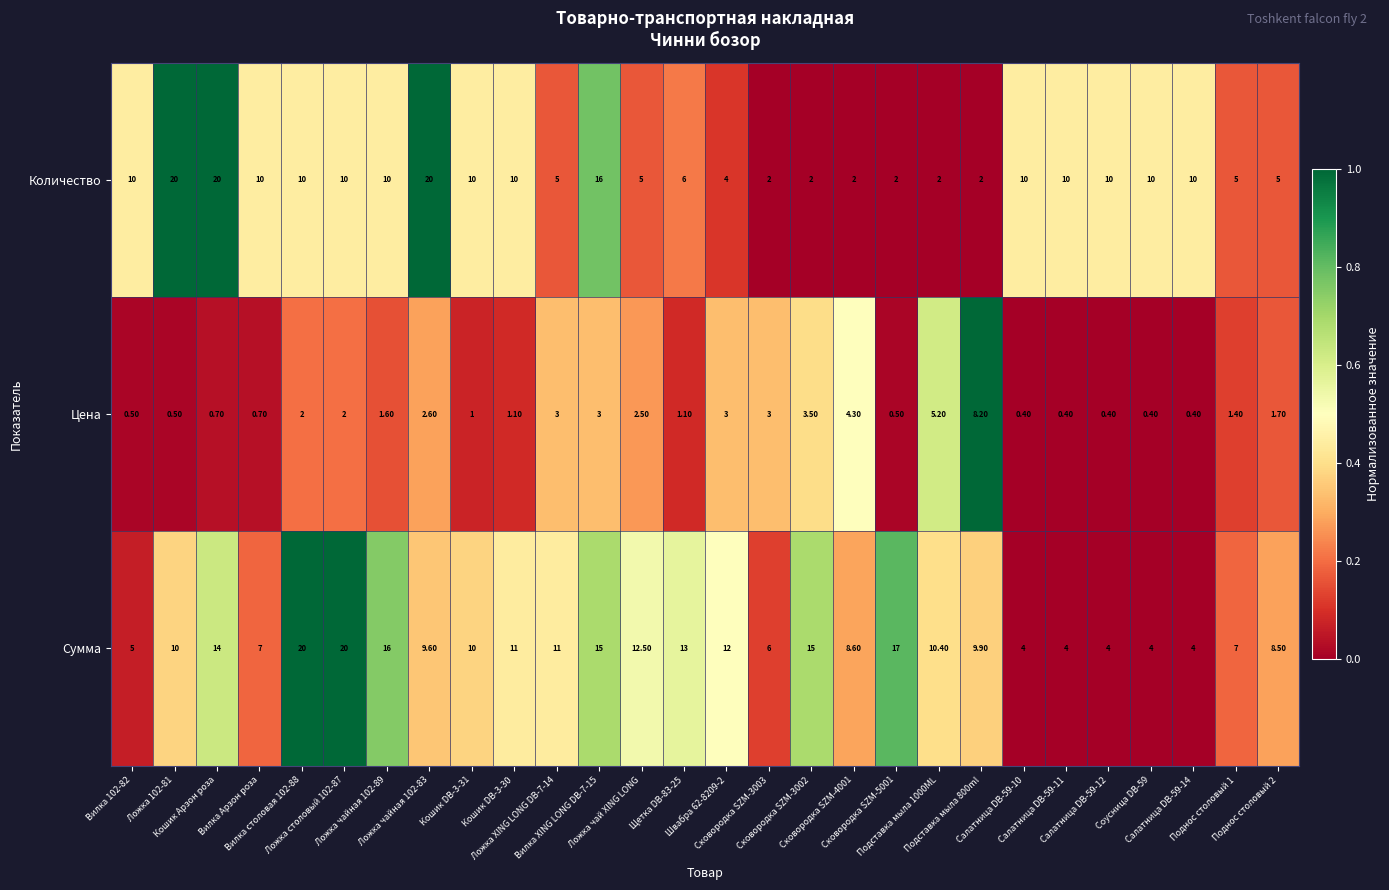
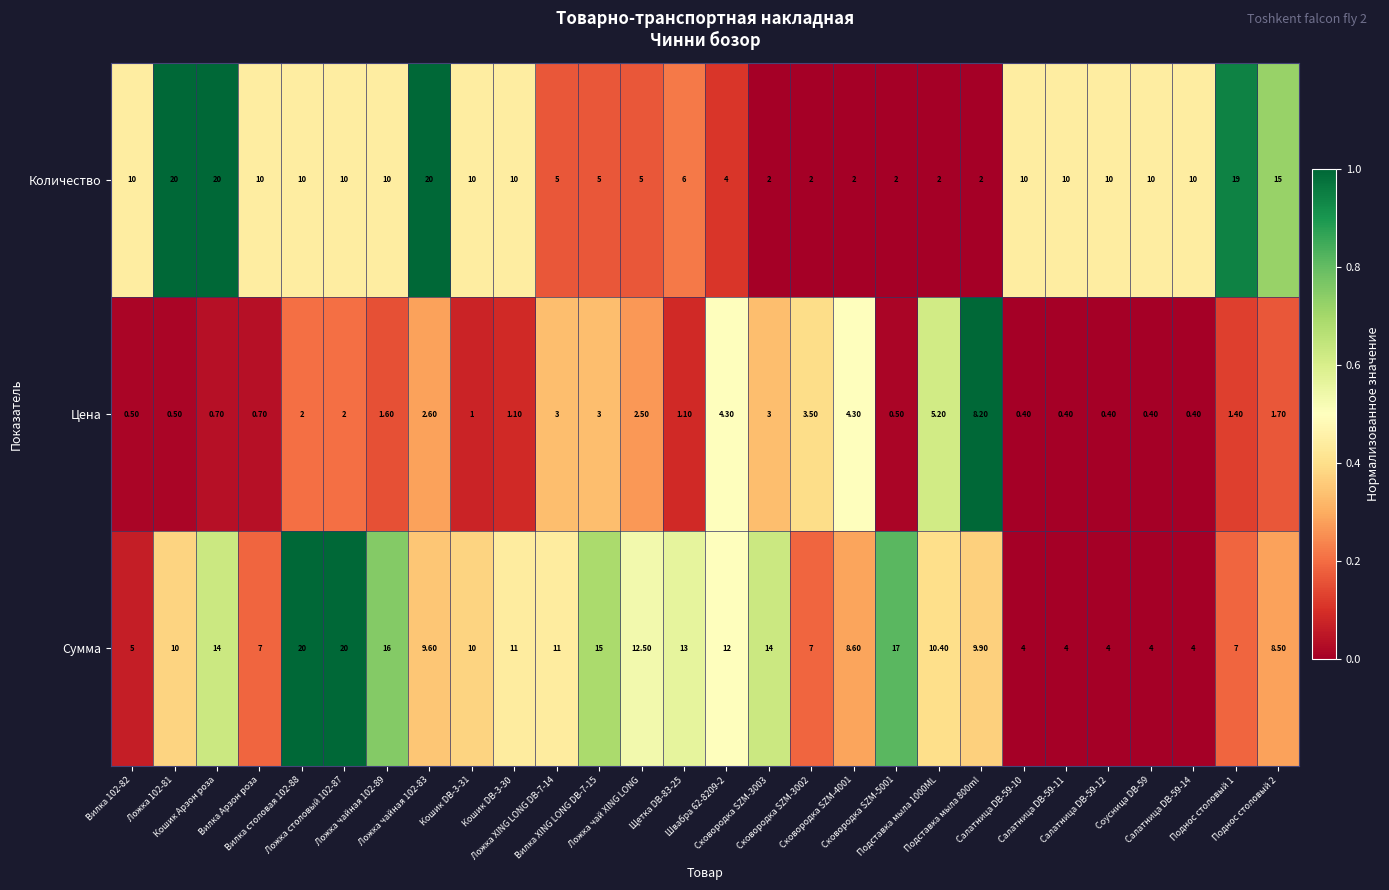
  {
    "Количество": {
      "Вилка 102-82": 10,
      "Ложка 102-81": 20,
      "Кошик Арзон роза": 20,
      "Вилка Арзон роза": 10,
      "Вилка столовая 102-88": 10,
      "Ложка столовый 102-87": 10,
      "Ложка чайная 102-89": 10,
      "Ложка чайная 102-83": 20,
      "Кошик DB-3-31": 10,
      "Кошик DB-3-30": 10,
      "Ложка XING LONG DB-7-14": 5,
-     "Вилка XING LONG DB-7-15": 16,
+     "Вилка XING LONG DB-7-15": 5,
      "Ложка чай XING LONG": 5,
      "Щетка DB-83-25": 6,
      "Швабра 62-8209-2": 4,
      "Сковородка SZM-3003": 2,
      "Сковородка SZM-3002": 2,
      "Сковородка SZM-4001": 2,
      "Сковородка SZM-5001": 2,
      "Подставка мыла 1000ML": 2,
      "Подставка мыла 800ml": 2,
      "Салатница DB-59-10": 10,
      "Салатница DB-59-11": 10,
      "Салатница DB-59-12": 10,
      "Соусница DB-59": 10,
      "Салатница DB-59-14": 10,
-     "Поднос столовый 1": 5,
-     "Поднос столовый 2": 5
+     "Поднос столовый 1": 19,
+     "Поднос столовый 2": 15
    },
    "Цена": {
      "Вилка 102-82": 0.50,
      "Ложка 102-81": 0.50,
      "Кошик Арзон роза": 0.70,
      "Вилка Арзон роза": 0.70,
      "Вилка столовая 102-88": 2,
      "Ложка столовый 102-87": 2,
      "Ложка чайная 102-89": 1.60,
      "Ложка чайная 102-83": 2.60,
      "Кошик DB-3-31": 1,
      "Кошик DB-3-30": 1.10,
      "Ложка XING LONG DB-7-14": 3,
      "Вилка XING LONG DB-7-15": 3,
      "Ложка чай XING LONG": 2.50,
      "Щетка DB-83-25": 1.10,
-     "Швабра 62-8209-2": 3,
+     "Швабра 62-8209-2": 4.30,
      "Сковородка SZM-3003": 3,
      "Сковородка SZM-3002": 3.50,
      "Сковородка SZM-4001": 4.30,
      "Сковородка SZM-5001": 0.50,
      "Подставка мыла 1000ML": 5.20,
      "Подставка мыла 800ml": 8.20,
      "Салатница DB-59-10": 0.40,
      "Салатница DB-59-11": 0.40,
      "Салатница DB-59-12": 0.40,
      "Соусница DB-59": 0.40,
      "Салатница DB-59-14": 0.40,
      "Поднос столовый 1": 1.40,
      "Поднос столовый 2": 1.70
    },
    "Сумма": {
      "Вилка 102-82": 5,
      "Ложка 102-81": 10,
      "Кошик Арзон роза": 14,
      "Вилка Арзон роза": 7,
      "Вилка столовая 102-88": 20,
      "Ложка столовый 102-87": 20,
      "Ложка чайная 102-89": 16,
      "Ложка чайная 102-83": 9.60,
      "Кошик DB-3-31": 10,
      "Кошик DB-3-30": 11,
      "Ложка XING LONG DB-7-14": 11,
      "Вилка XING LONG DB-7-15": 15,
      "Ложка чай XING LONG": 12.50,
      "Щетка DB-83-25": 13,
      "Швабра 62-8209-2": 12,
-     "Сковородка SZM-3003": 6,
-     "Сковородка SZM-3002": 15,
+     "Сковородка SZM-3003": 14,
+     "Сковородка SZM-3002": 7,
      "Сковородка SZM-4001": 8.60,
      "Сковородка SZM-5001": 17,
      "Подставка мыла 1000ML": 10.40,
      "Подставка мыла 800ml": 9.90,
      "Салатница DB-59-10": 4,
      "Салатница DB-59-11": 4,
      "Салатница DB-59-12": 4,
      "Соусница DB-59": 4,
      "Салатница DB-59-14": 4,
      "Поднос столовый 1": 7,
      "Поднос столовый 2": 8.50
    }
  }
